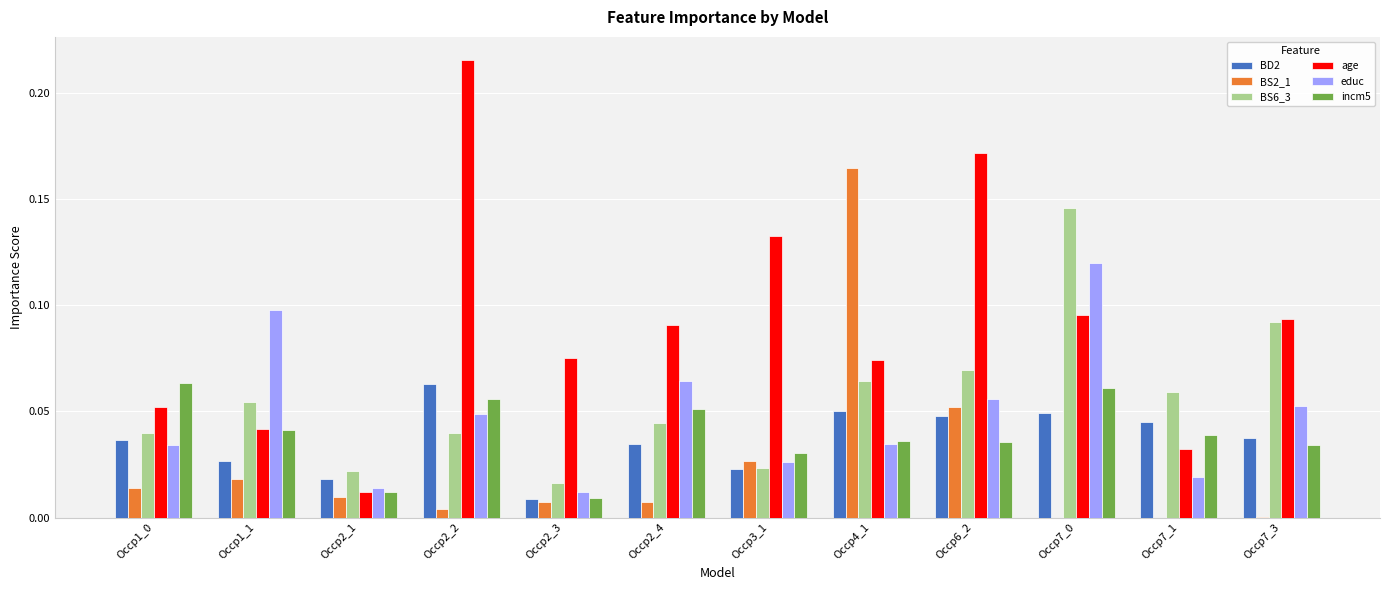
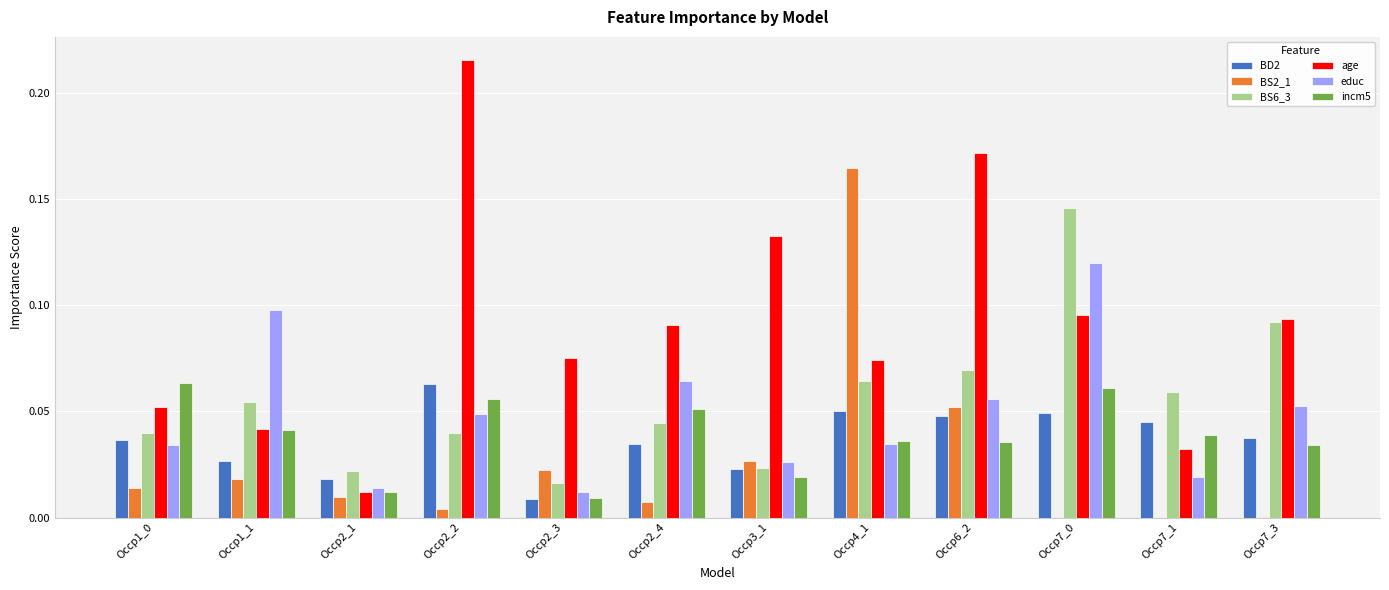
  {
    "BD2": {
      "Occp1_0": 0.037,
      "Occp1_1": 0.027,
      "Occp2_1": 0.018,
      "Occp2_2": 0.063,
      "Occp2_3": 0.009,
      "Occp2_4": 0.035,
      "Occp3_1": 0.023,
      "Occp4_1": 0.050,
      "Occp6_2": 0.048,
      "Occp7_0": 0.049,
      "Occp7_1": 0.045,
      "Occp7_3": 0.037
    },
    "BS2_1": {
      "Occp1_0": 0.014,
      "Occp1_1": 0.018,
      "Occp2_1": 0.009,
      "Occp2_2": 0.004,
-     "Occp2_3": 0.007,
+     "Occp2_3": 0.022,
      "Occp2_4": 0.007,
      "Occp3_1": 0.027,
      "Occp4_1": 0.165,
      "Occp6_2": 0.052,
      "Occp7_0": 0.000,
      "Occp7_1": 0.000
    },
    "BS6_3": {
      "Occp1_0": 0.040,
      "Occp1_1": 0.055,
      "Occp2_1": 0.022,
      "Occp2_2": 0.040,
      "Occp2_3": 0.016,
      "Occp2_4": 0.045,
      "Occp3_1": 0.023,
      "Occp4_1": 0.064,
      "Occp6_2": 0.069,
      "Occp7_0": 0.146,
      "Occp7_1": 0.059,
      "Occp7_3": 0.092
    },
    "age": {
      "Occp1_0": 0.052,
      "Occp1_1": 0.042,
      "Occp2_1": 0.012,
      "Occp2_2": 0.216,
      "Occp2_3": 0.075,
      "Occp2_4": 0.091,
      "Occp3_1": 0.133,
      "Occp4_1": 0.074,
      "Occp6_2": 0.172,
      "Occp7_0": 0.096,
      "Occp7_1": 0.032,
      "Occp7_3": 0.094
    },
    "educ": {
      "Occp1_0": 0.034,
      "Occp1_1": 0.098,
      "Occp2_1": 0.014,
      "Occp2_2": 0.049,
      "Occp2_3": 0.012,
      "Occp2_4": 0.065,
      "Occp3_1": 0.026,
      "Occp4_1": 0.035,
      "Occp6_2": 0.056,
      "Occp7_0": 0.120,
      "Occp7_1": 0.019,
      "Occp7_3": 0.053
    },
    "incm5": {
      "Occp1_0": 0.063,
      "Occp1_1": 0.041,
      "Occp2_1": 0.012,
      "Occp2_2": 0.056,
      "Occp2_3": 0.009,
      "Occp2_4": 0.051,
-     "Occp3_1": 0.031,
+     "Occp3_1": 0.019,
      "Occp4_1": 0.036,
      "Occp6_2": 0.036,
      "Occp7_0": 0.061,
      "Occp7_1": 0.039,
      "Occp7_3": 0.034
    }
  }
